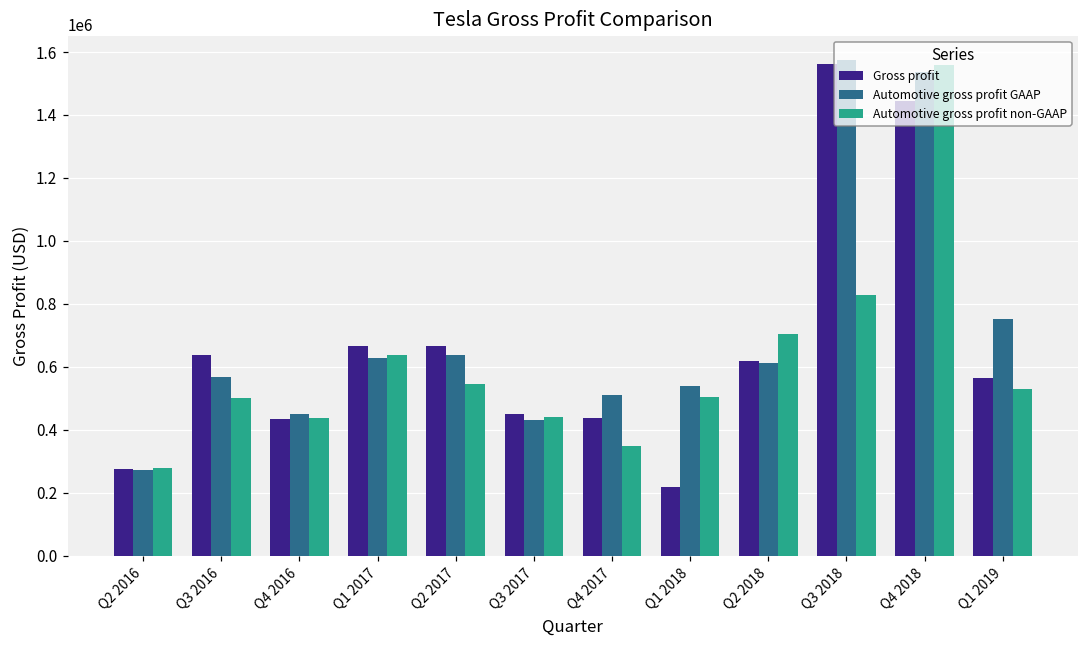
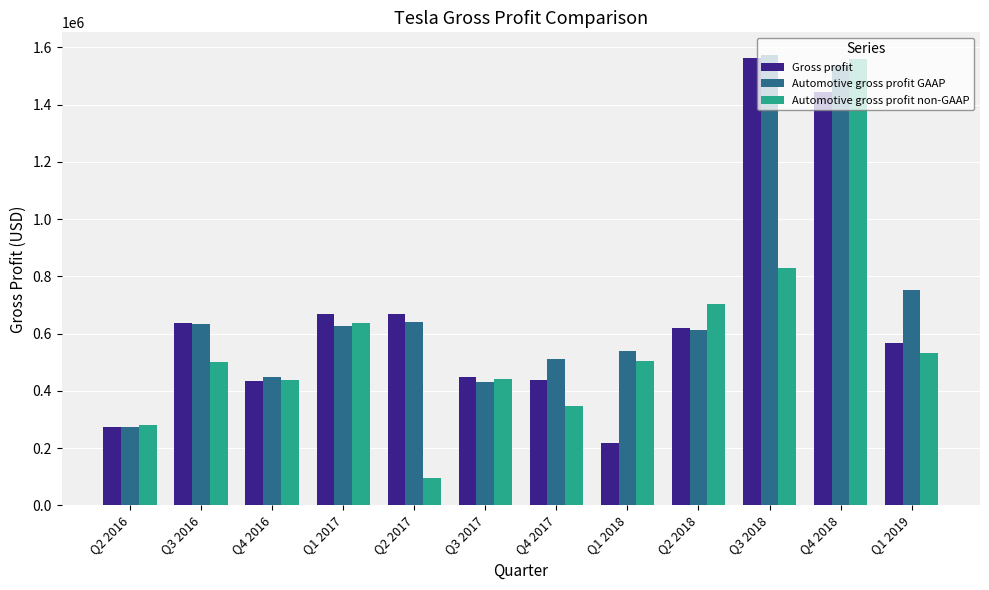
  {
    "Gross profit": {
      "Q2 2016": 270000,
      "Q3 2016": 640000,
      "Q4 2016": 440000,
      "Q1 2017": 670000,
      "Q2 2017": 670000,
      "Q3 2017": 450000,
      "Q4 2017": 440000,
      "Q1 2018": 220000,
      "Q2 2018": 620000,
      "Q3 2018": 1560000,
      "Q1 2019": 570000
    },
    "Automotive gross profit GAAP": {
      "Q2 2016": 270000,
-     "Q3 2016": 570000,
+     "Q3 2016": 630000,
      "Q4 2016": 450000,
      "Q1 2017": 630000,
      "Q2 2017": 640000,
      "Q3 2017": 430000,
      "Q4 2017": 510000,
      "Q1 2018": 540000,
      "Q2 2018": 610000,
      "Q1 2019": 750000
    },
    "Automotive gross profit non-GAAP": {
      "Q2 2016": 280000,
      "Q3 2016": 500000,
      "Q4 2016": 440000,
      "Q1 2017": 640000,
-     "Q2 2017": 550000,
+     "Q2 2017": 100000,
      "Q3 2017": 440000,
      "Q4 2017": 350000,
      "Q1 2018": 500000,
      "Q2 2018": 700000,
      "Q3 2018": 830000,
      "Q1 2019": 530000
    }
  }
